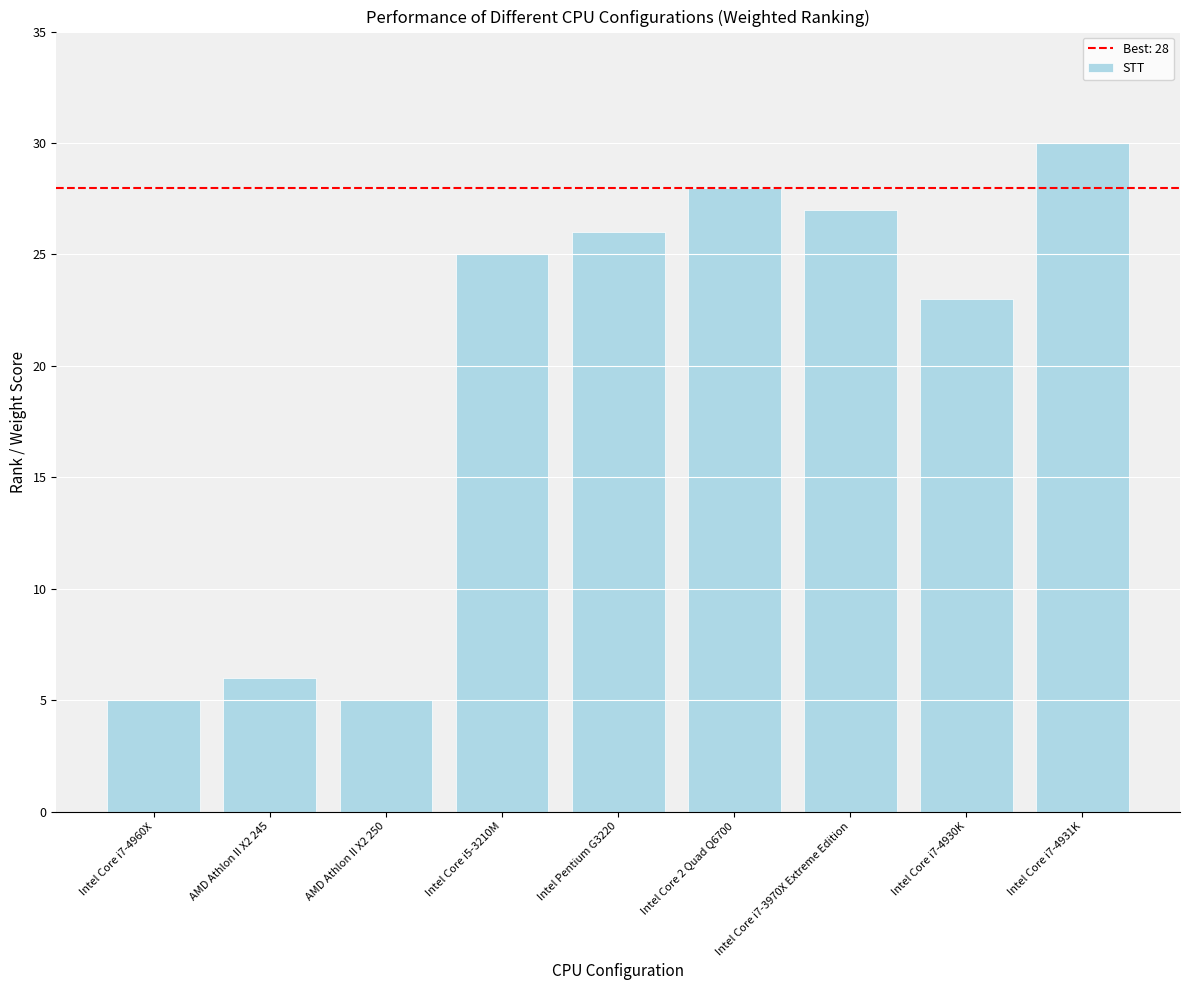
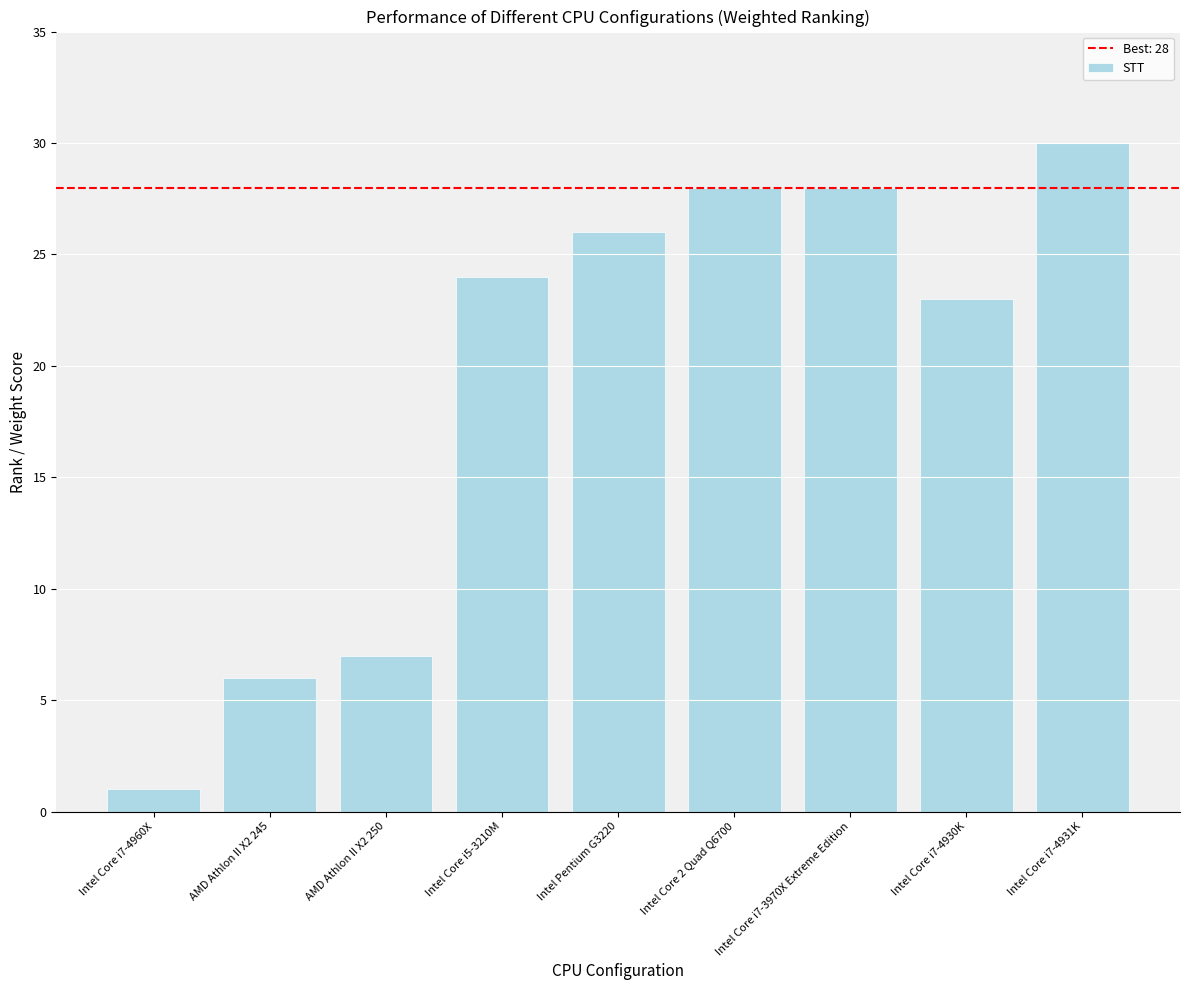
  {
-   "Intel Core i7-4960X": 5,
+   "Intel Core i7-4960X": 1,
    "AMD Athlon II X2 245": 6,
-   "AMD Athlon II X2 250": 5,
-   "Intel Core i5-3210M": 25,
+   "AMD Athlon II X2 250": 7,
+   "Intel Core i5-3210M": 24,
    "Intel Pentium G3220": 26,
    "Intel Core 2 Quad Q6700": 28,
-   "Intel Core i7-3970X Extreme Edition": 27,
+   "Intel Core i7-3970X Extreme Edition": 28,
    "Intel Core i7-4930K": 23,
    "Intel Core i7-4931K": 30
  }
